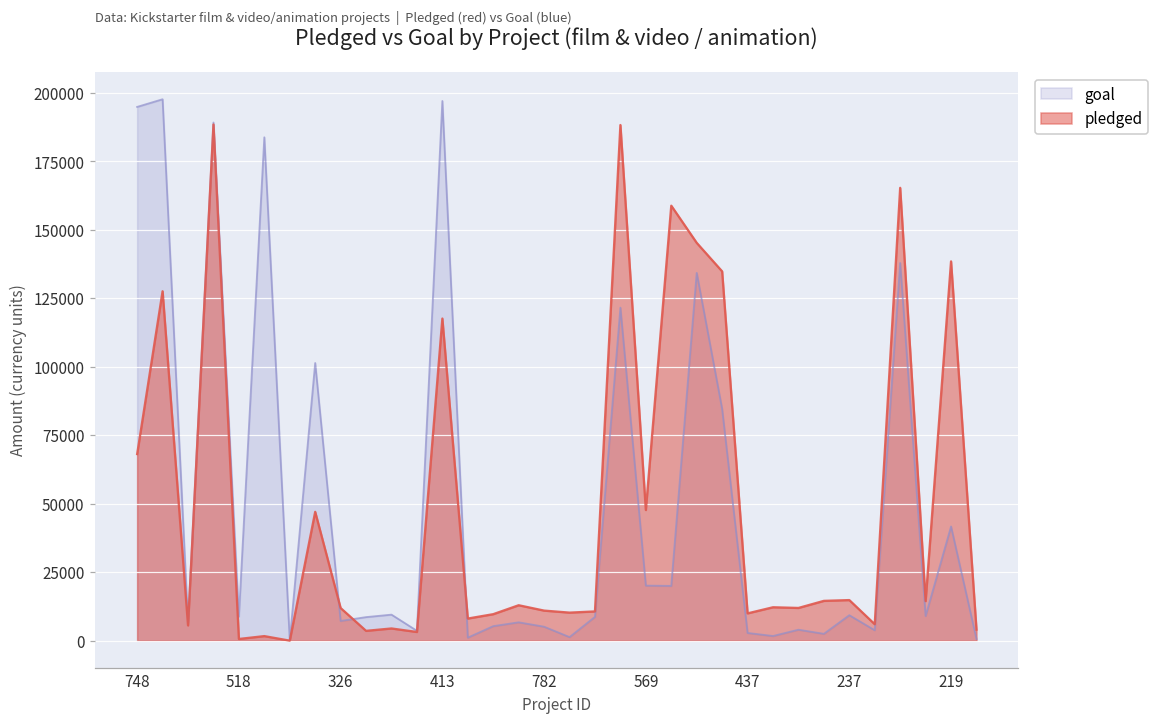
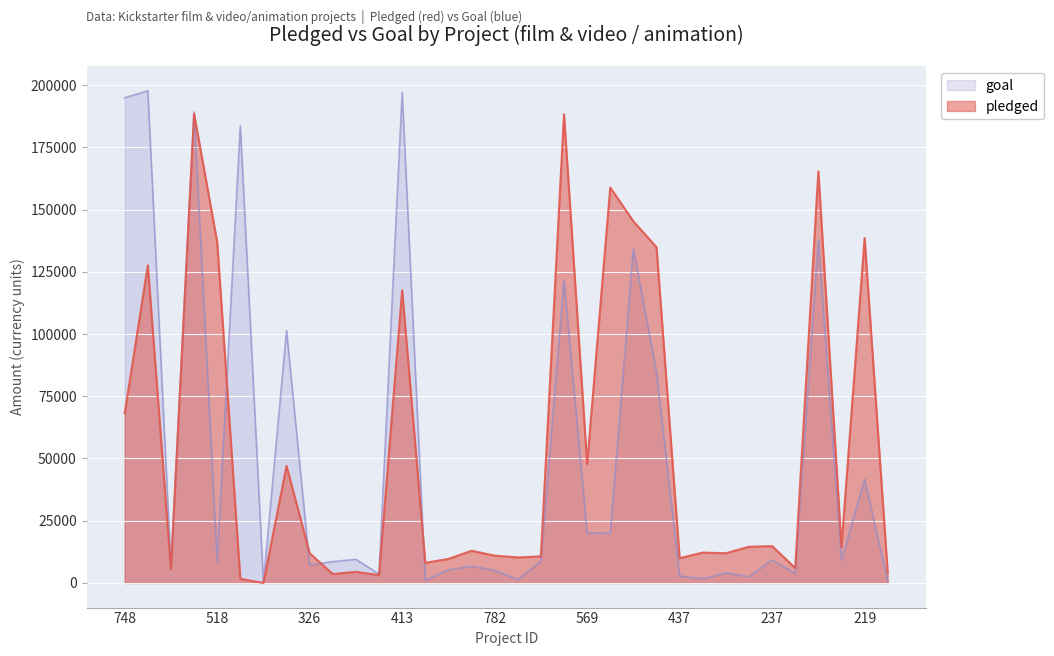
  {
    "goal": {
      "748": 195000,
      "518": 9000,
      "326": 7000,
      "413": 197000,
      "782": 5000,
      "569": 20000,
      "437": 3000,
      "237": 9000,
      "219": 42000
    },
    "pledged": {
      "748": 68000,
-     "518": 1000,
+     "518": 137000,
      "326": 12000,
      "413": 118000,
      "782": 11000,
      "569": 48000,
      "437": 10000,
      "237": 15000,
      "219": 138000
    }
  }
